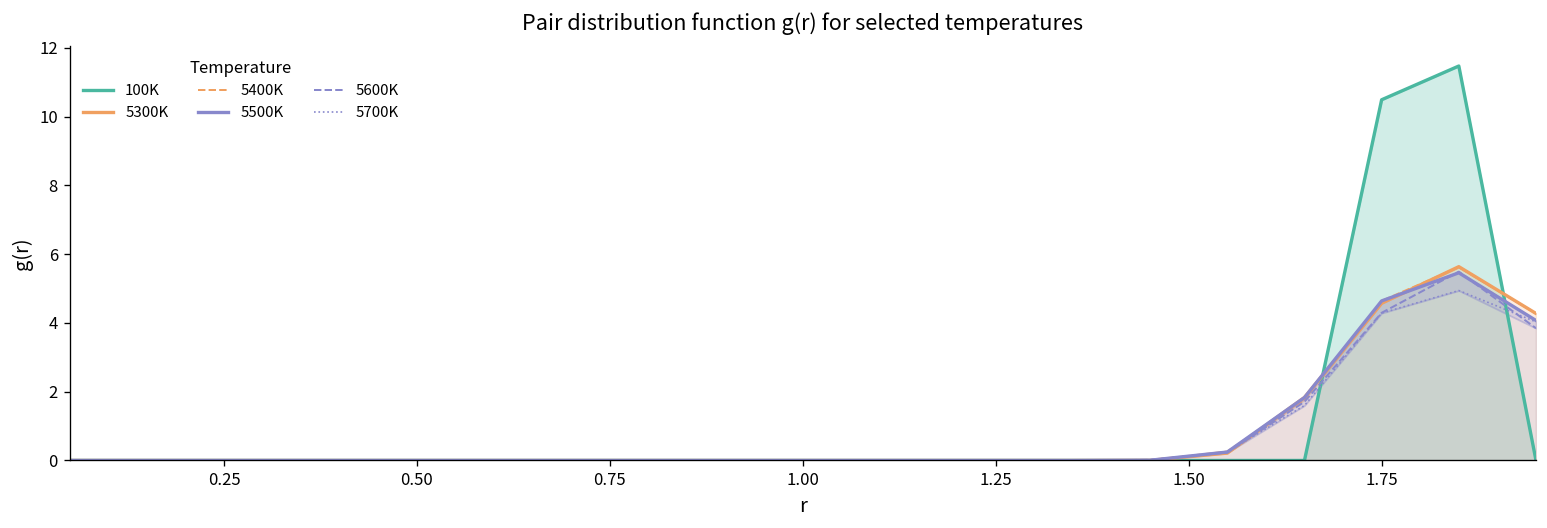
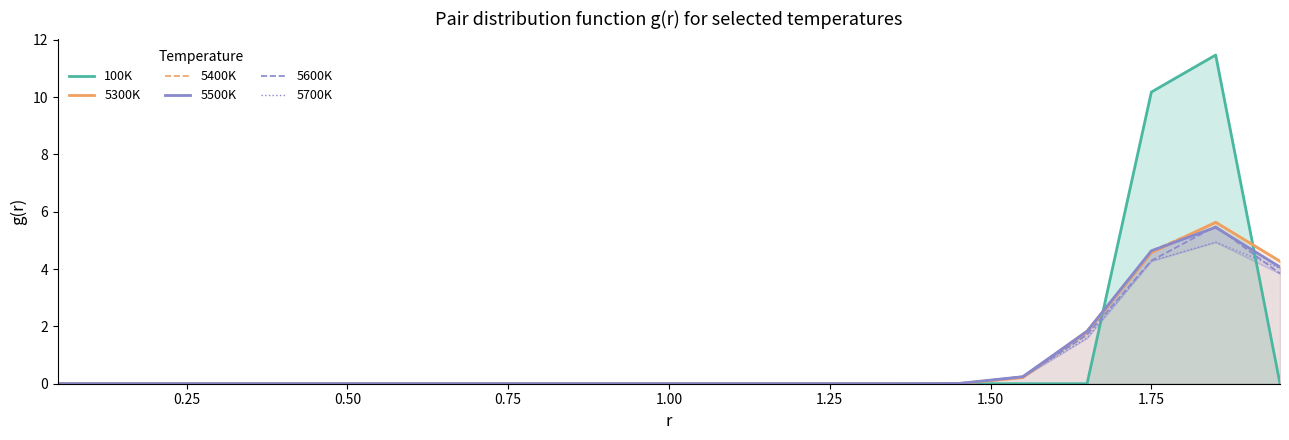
  {
    "100K": {
-     "1.75": 10.5
+     "1.75": 10.2
    }
  }
